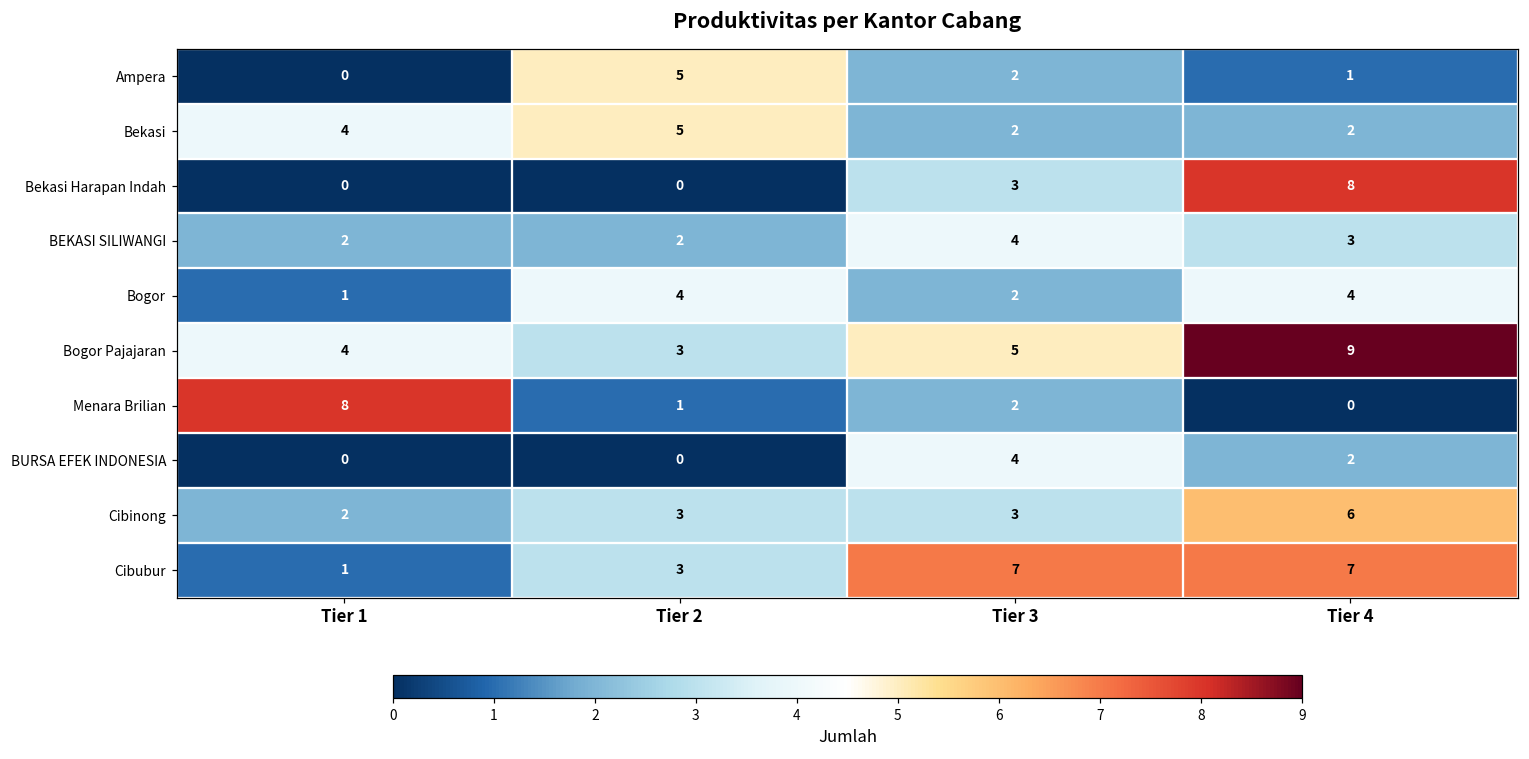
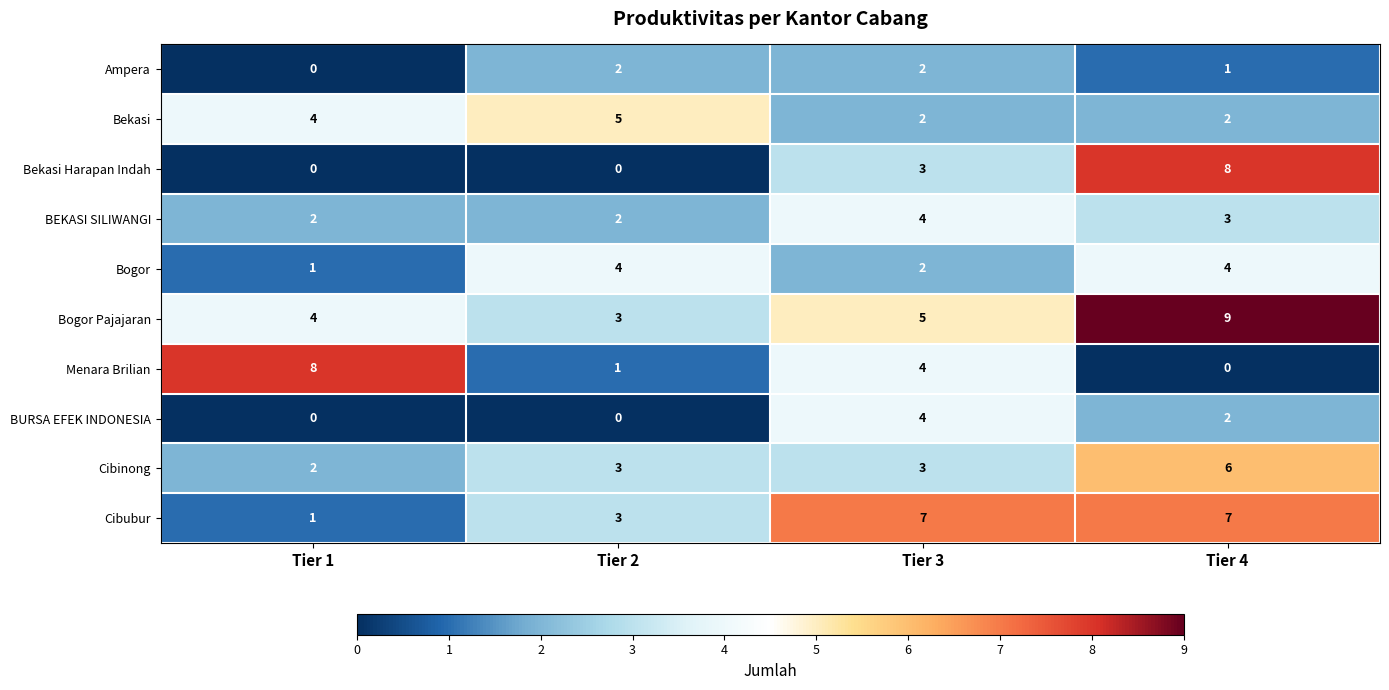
  {
    "Ampera": {
      "Tier 1": 0,
-     "Tier 2": 5,
+     "Tier 2": 2,
      "Tier 3": 2,
      "Tier 4": 1
    },
    "Bekasi": {
      "Tier 1": 4,
      "Tier 2": 5,
      "Tier 3": 2,
      "Tier 4": 2
    },
    "Bekasi Harapan Indah": {
      "Tier 1": 0,
      "Tier 2": 0,
      "Tier 3": 3,
      "Tier 4": 8
    },
    "BEKASI SILIWANGI": {
      "Tier 1": 2,
      "Tier 2": 2,
      "Tier 3": 4,
      "Tier 4": 3
    },
    "Bogor": {
      "Tier 1": 1,
      "Tier 2": 4,
      "Tier 3": 2,
      "Tier 4": 4
    },
    "Bogor Pajajaran": {
      "Tier 1": 4,
      "Tier 2": 3,
      "Tier 3": 5,
      "Tier 4": 9
    },
    "Menara Brilian": {
      "Tier 1": 8,
      "Tier 2": 1,
-     "Tier 3": 2,
+     "Tier 3": 4,
      "Tier 4": 0
    },
    "BURSA EFEK INDONESIA": {
      "Tier 1": 0,
      "Tier 2": 0,
      "Tier 3": 4,
      "Tier 4": 2
    },
    "Cibinong": {
      "Tier 1": 2,
      "Tier 2": 3,
      "Tier 3": 3,
      "Tier 4": 6
    },
    "Cibubur": {
      "Tier 1": 1,
      "Tier 2": 3,
      "Tier 3": 7,
      "Tier 4": 7
    }
  }
